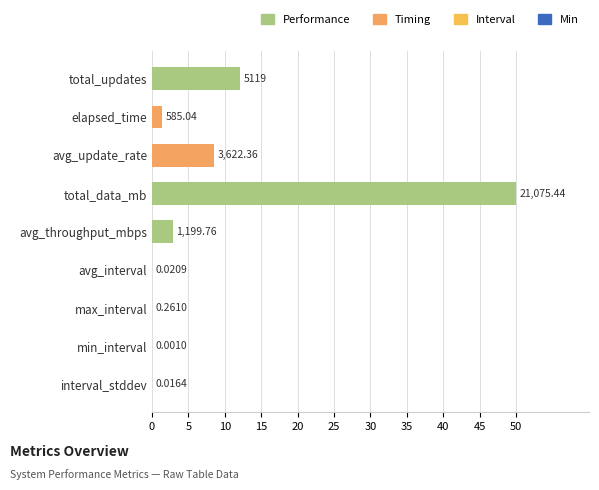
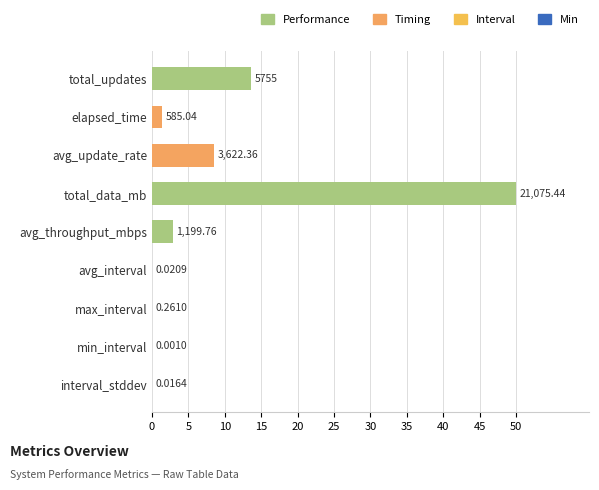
  {
-   "total_updates": 5119
+   "total_updates": 5755
  }
